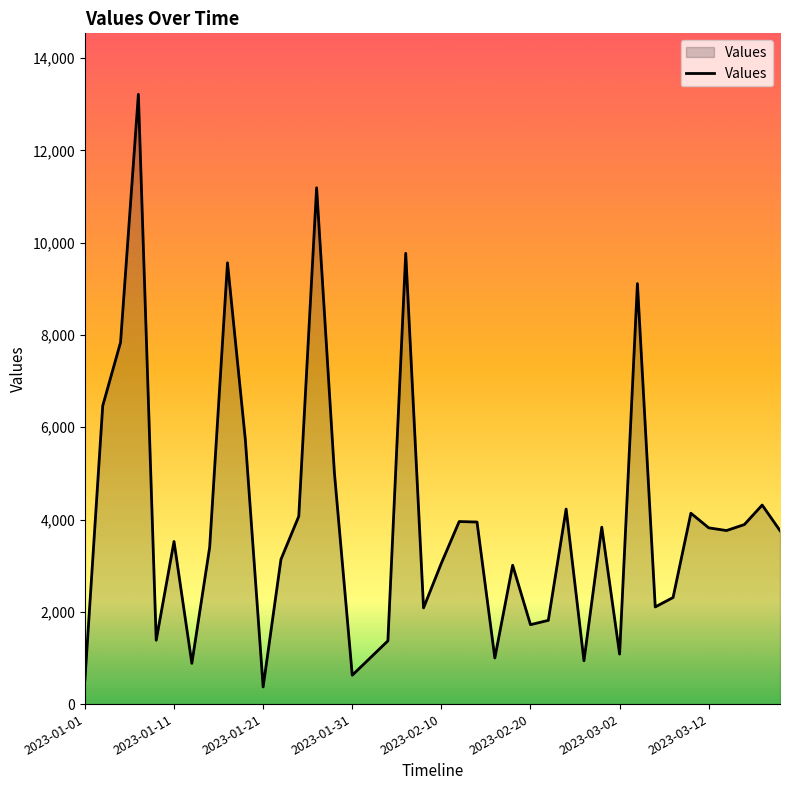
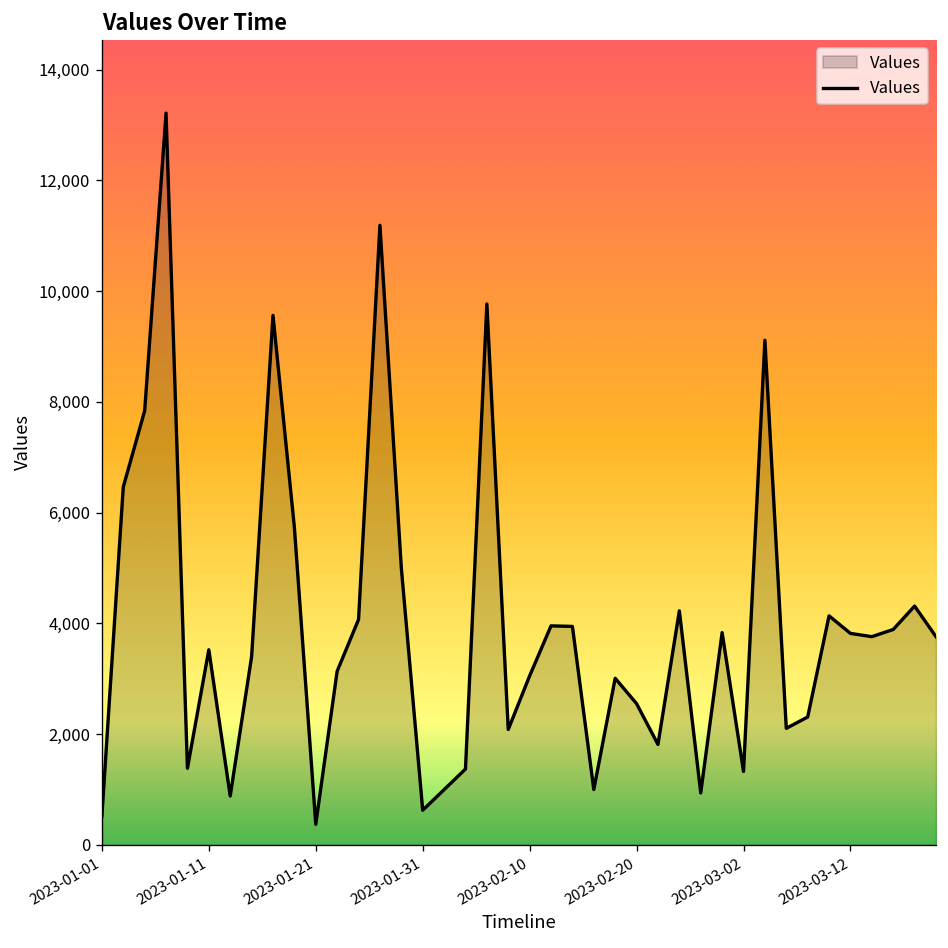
  {
    "2023-01-01": "500",
    "2023-01-11": "3,500",
    "2023-01-21": "400",
    "2023-01-31": "600",
    "2023-02-10": "3,100",
-   "2023-02-20": "1,700",
-   "2023-03-02": "1,100",
+   "2023-02-20": "2,600",
+   "2023-03-02": "1,300",
    "2023-03-12": "3,800"
  }
